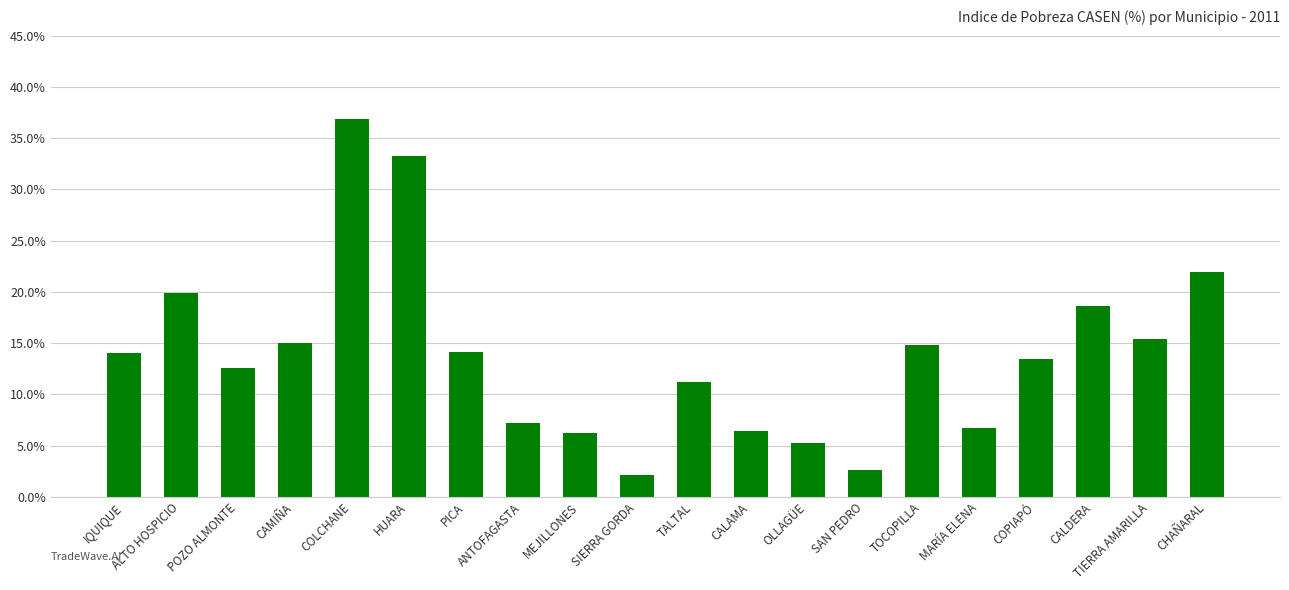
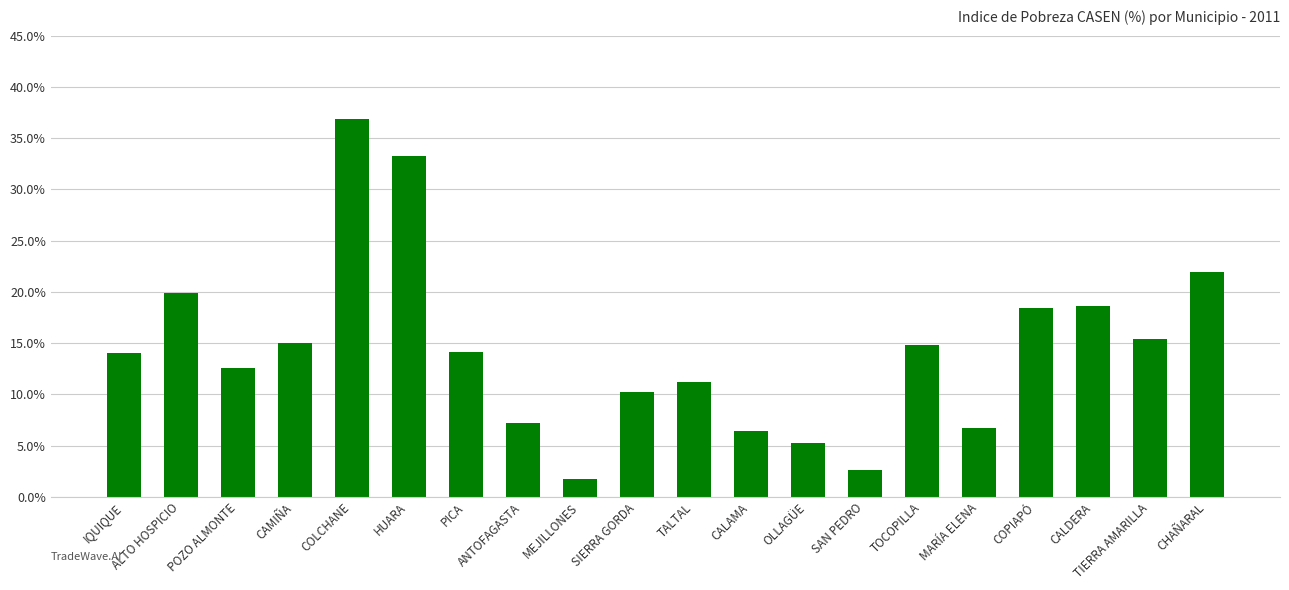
  {
    "IQUIQUE": "14.0%",
    "ALTO HOSPICIO": "19.9%",
    "POZO ALMONTE": "12.6%",
    "CAMIÑA": "15.0%",
    "COLCHANE": "36.9%",
    "HUARA": "33.3%",
    "PICA": "14.1%",
    "ANTOFAGASTA": "7.2%",
-   "MEJILLONES": "6.2%",
-   "SIERRA GORDA": "2.1%",
+   "MEJILLONES": "1.8%",
+   "SIERRA GORDA": "10.2%",
    "TALTAL": "11.2%",
    "CALAMA": "6.4%",
    "OLLAGÜE": "5.3%",
    "SAN PEDRO": "2.6%",
    "TOCOPILLA": "14.8%",
    "MARÍA ELENA": "6.7%",
-   "COPIAPÓ": "13.5%",
+   "COPIAPÓ": "18.4%",
    "CALDERA": "18.6%",
    "TIERRA AMARILLA": "15.4%",
    "CHAÑARAL": "21.9%"
  }
